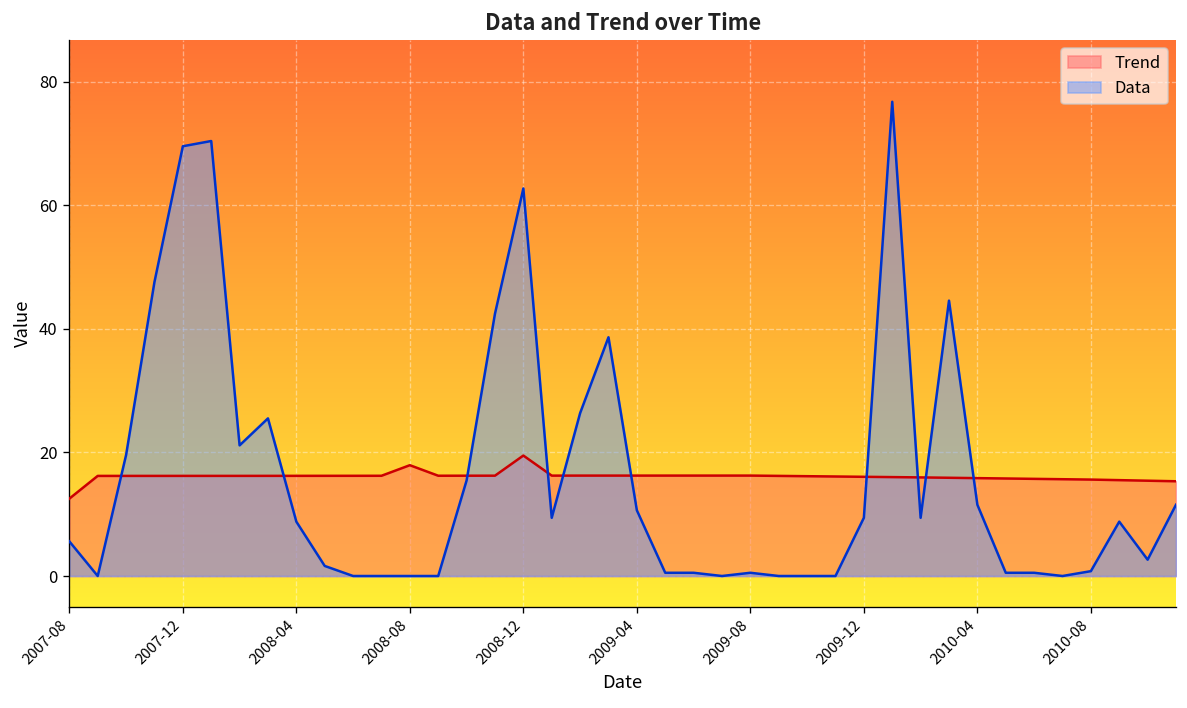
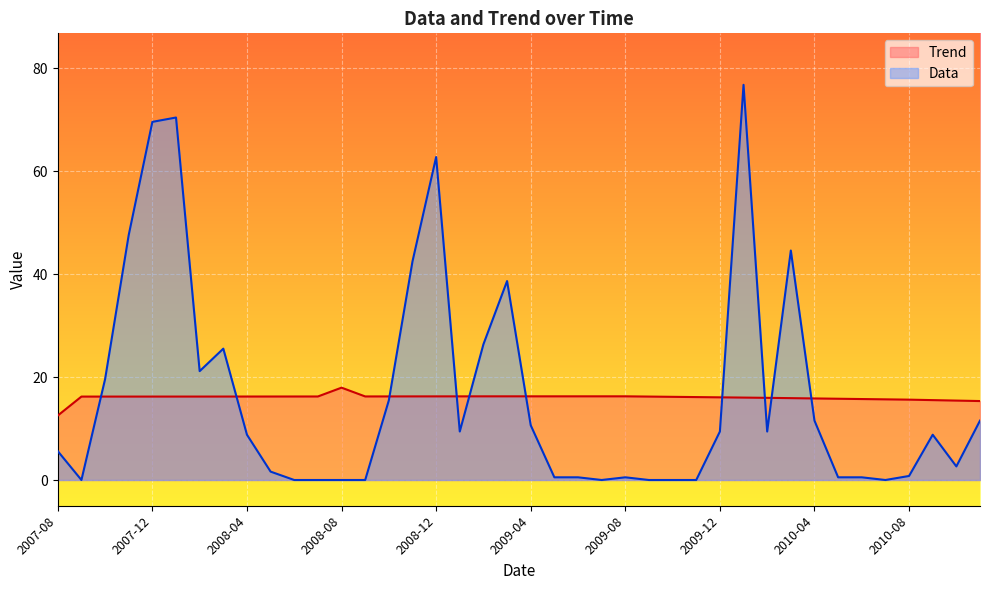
  {
    "Trend": {
      "2007-08": 13,
      "2007-12": 16,
      "2008-04": 16,
      "2008-08": 18,
-     "2008-12": 20,
+     "2008-12": 16,
      "2009-04": 16,
      "2009-08": 16,
      "2009-12": 16,
      "2010-04": 16,
      "2010-08": 16
    },
    "Data": {
      "2007-08": 6,
      "2007-12": 70,
      "2008-04": 9,
      "2008-08": 0,
      "2008-12": 63,
      "2009-04": 11,
      "2009-08": 1,
      "2009-12": 9,
      "2010-04": 12,
      "2010-08": 1
    }
  }
